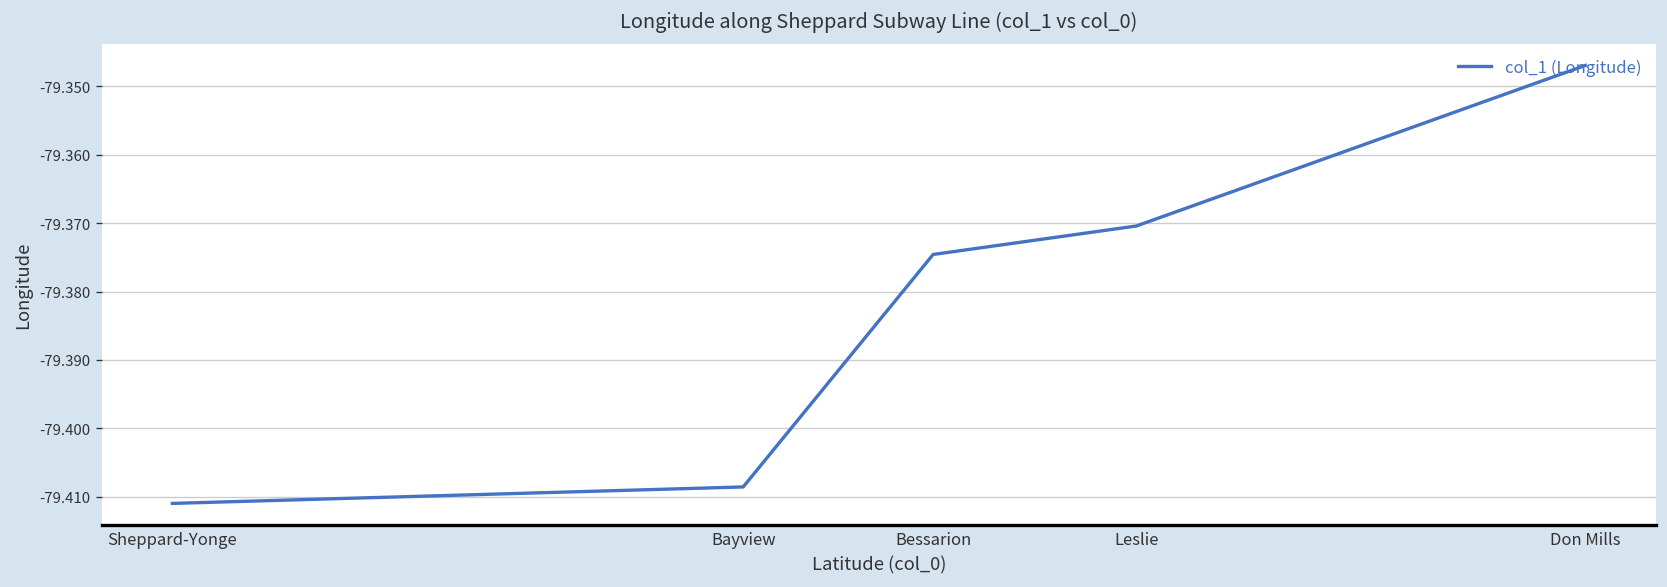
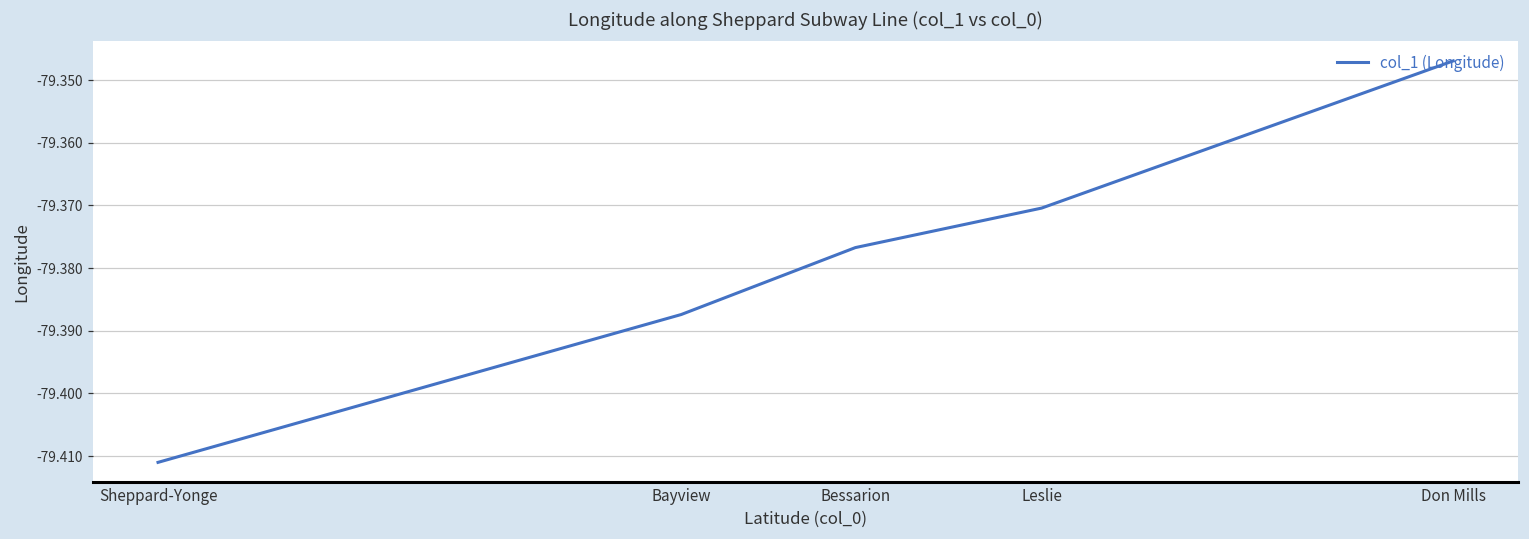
  {
    "Sheppard-Yonge": -79.411,
-   "Bayview": -79.409,
-   "Bessarion": -79.375,
+   "Bayview": -79.387,
+   "Bessarion": -79.377,
    "Leslie": -79.370,
    "Don Mills": -79.347
  }
